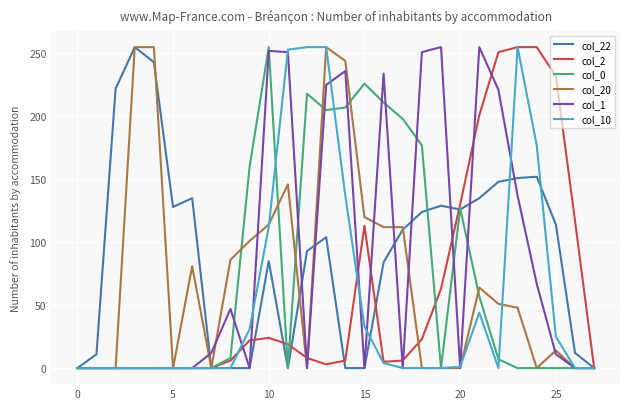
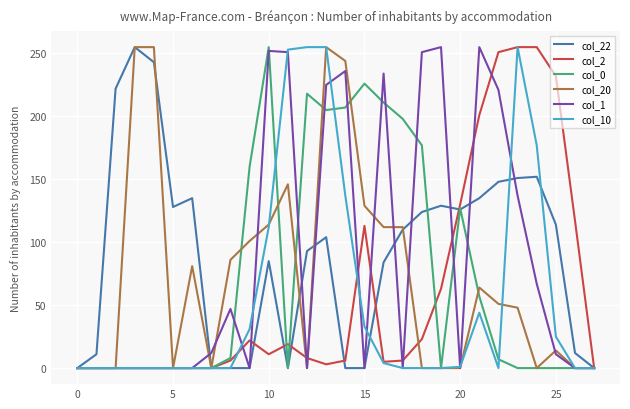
  {
    "col_22": {
      "5": 128,
      "10": 85,
      "25": 114
    },
    "col_2": {
-     "10": 24,
+     "10": 11,
      "15": 113,
      "20": 130
    },
    "col_0": {
      "10": 255,
      "15": 226,
      "25": 0
    },
    "col_20": {
-     "15": 120,
+     "15": 129,
      "25": 14
    },
    "col_1": {
      "10": 252,
      "25": 11
    },
    "col_10": {
      "15": 33,
      "25": 25
    }
  }
